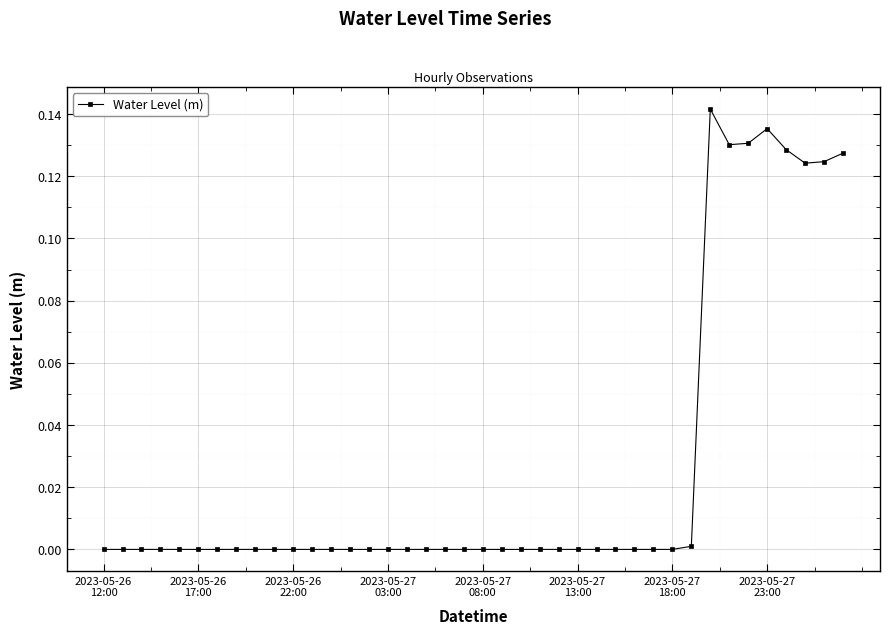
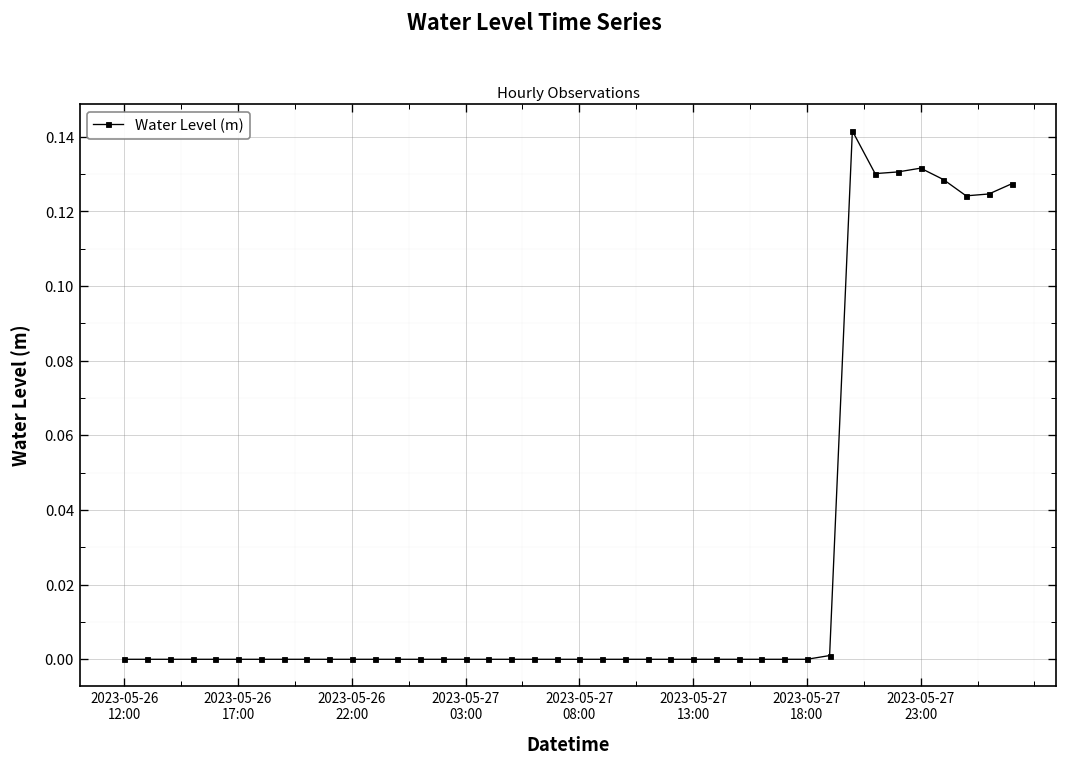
  {
    "2023-05-26 12:00": 0.000,
    "2023-05-26 17:00": 0.000,
    "2023-05-26 22:00": 0.000,
    "2023-05-27 03:00": 0.000,
    "2023-05-27 08:00": 0.000,
    "2023-05-27 13:00": 0.000,
    "2023-05-27 18:00": 0.000,
-   "2023-05-27 23:00": 0.135
+   "2023-05-27 23:00": 0.132
  }
